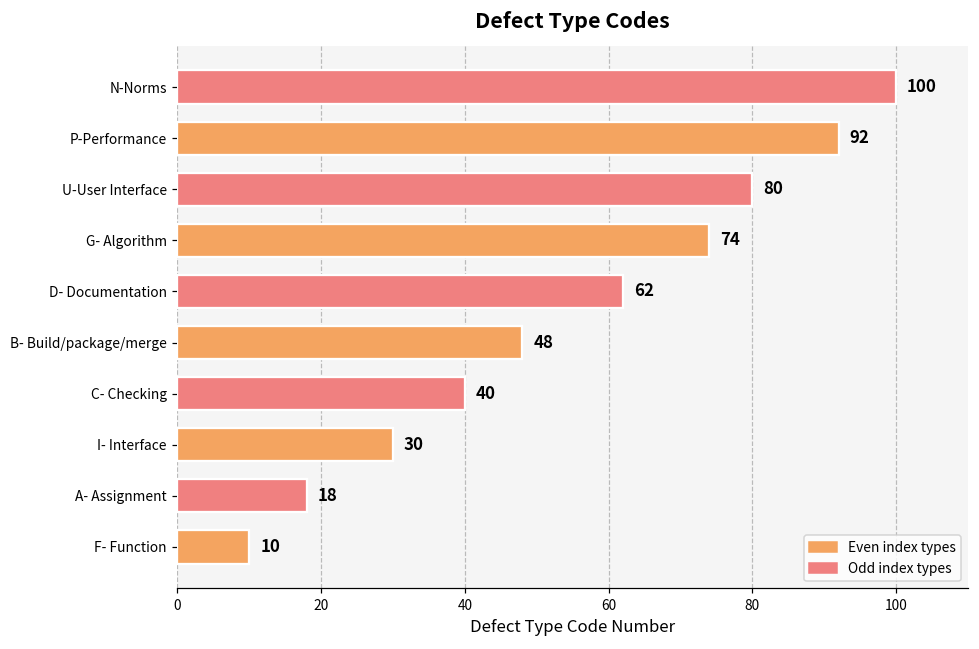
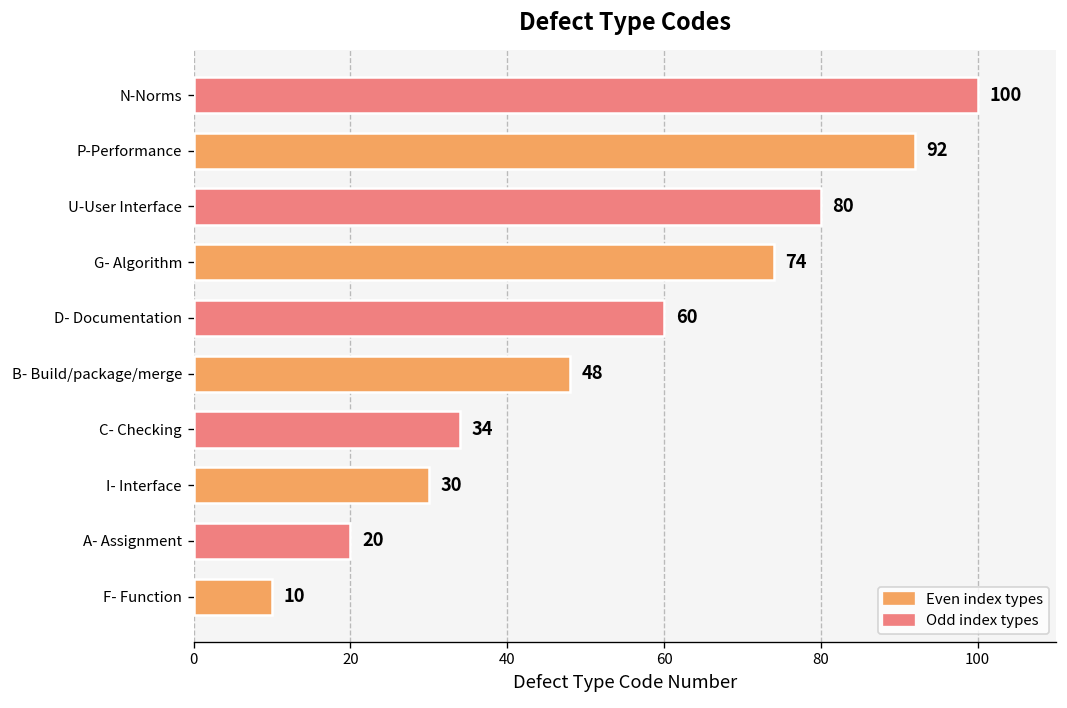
  {
    "N-Norms": 100,
    "P-Performance": 92,
    "U-User Interface": 80,
    "G- Algorithm": 74,
-   "D- Documentation": 62,
+   "D- Documentation": 60,
    "B- Build/package/merge": 48,
-   "C- Checking": 40,
+   "C- Checking": 34,
    "I- Interface": 30,
-   "A- Assignment": 18,
+   "A- Assignment": 20,
    "F- Function": 10
  }
